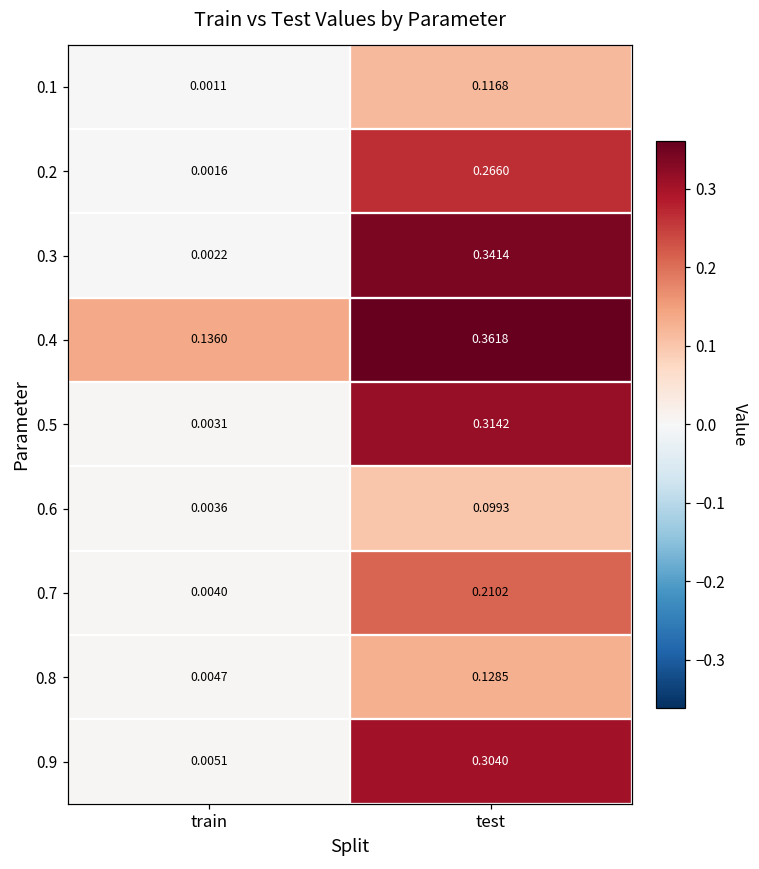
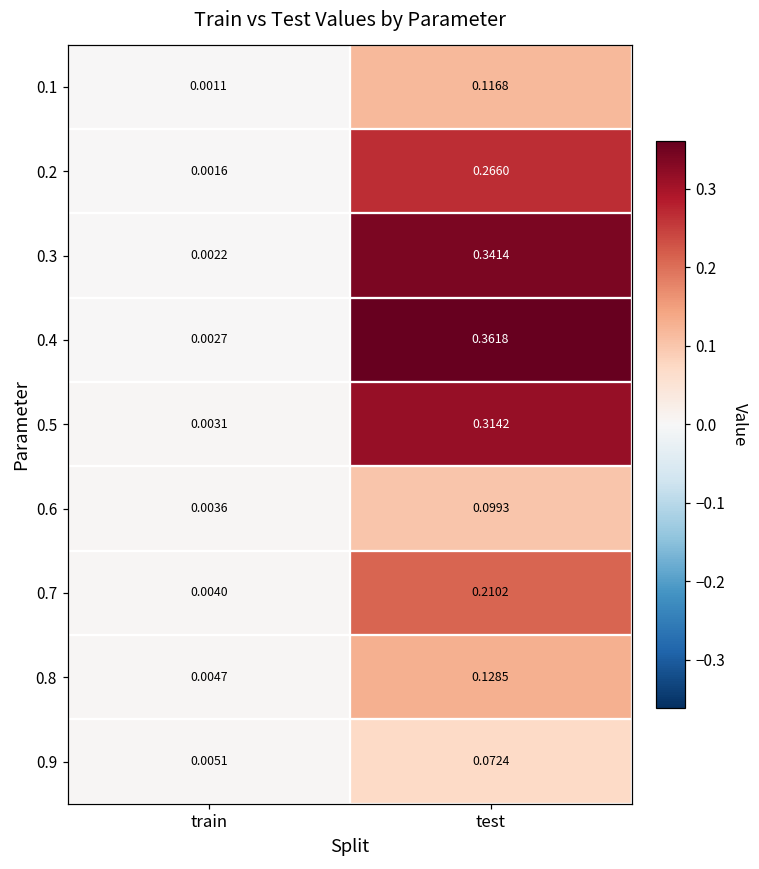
  {
    "0.1": {
      "train": 0.0011,
      "test": 0.1168
    },
    "0.2": {
      "train": 0.0016,
      "test": 0.2660
    },
    "0.3": {
      "train": 0.0022,
      "test": 0.3414
    },
    "0.4": {
-     "train": 0.1360,
+     "train": 0.0027,
      "test": 0.3618
    },
    "0.5": {
      "train": 0.0031,
      "test": 0.3142
    },
    "0.6": {
      "train": 0.0036,
      "test": 0.0993
    },
    "0.7": {
      "train": 0.0040,
      "test": 0.2102
    },
    "0.8": {
      "train": 0.0047,
      "test": 0.1285
    },
    "0.9": {
      "train": 0.0051,
-     "test": 0.3040
+     "test": 0.0724
    }
  }
